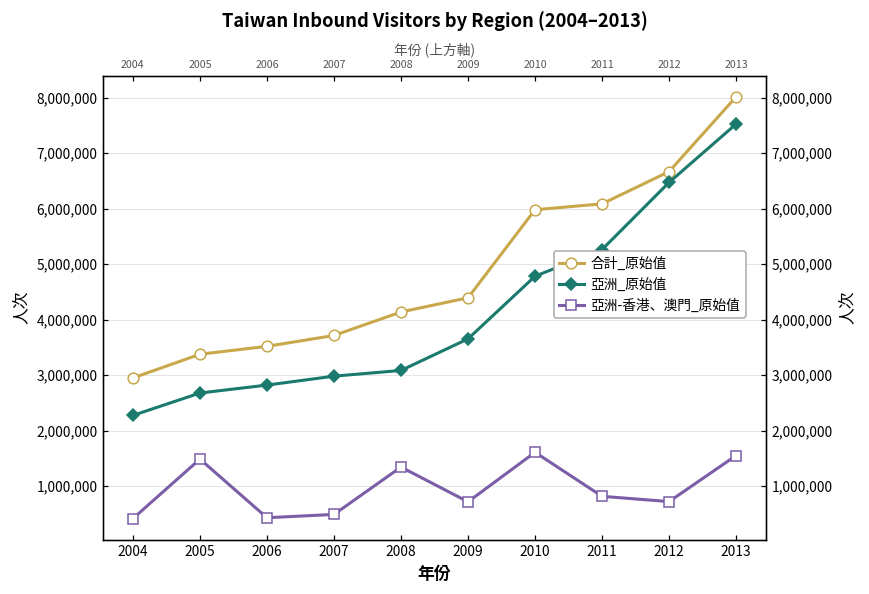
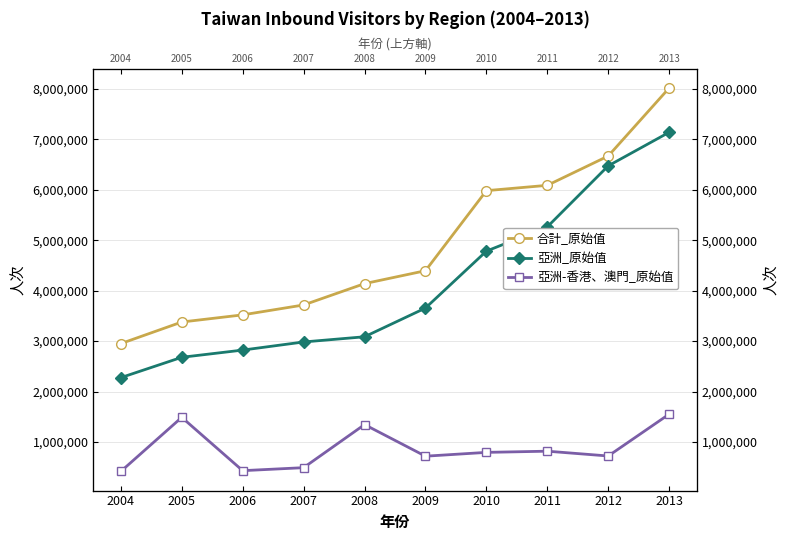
  {
    "合計_原始值": {
      "2004": "3,000,000",
      "2005": "3,400,000",
      "2006": "3,500,000",
      "2007": "3,700,000",
      "2008": "4,100,000",
      "2009": "4,400,000",
      "2010": "6,000,000",
      "2011": "6,100,000",
      "2012": "6,700,000",
      "2013": "8,000,000"
    },
    "亞洲_原始值": {
      "2004": "2,300,000",
      "2005": "2,700,000",
      "2006": "2,800,000",
      "2007": "3,000,000",
      "2008": "3,100,000",
      "2009": "3,700,000",
      "2010": "4,800,000",
      "2011": "5,300,000",
      "2012": "6,500,000",
-     "2013": "7,500,000"
+     "2013": "7,100,000"
    },
    "亞洲-香港、澳門_原始值": {
      "2004": "400,000",
      "2005": "1,500,000",
      "2006": "400,000",
      "2007": "500,000",
      "2008": "1,300,000",
      "2009": "700,000",
-     "2010": "1,600,000",
+     "2010": "800,000",
      "2011": "800,000",
      "2012": "700,000",
      "2013": "1,600,000"
    }
  }
